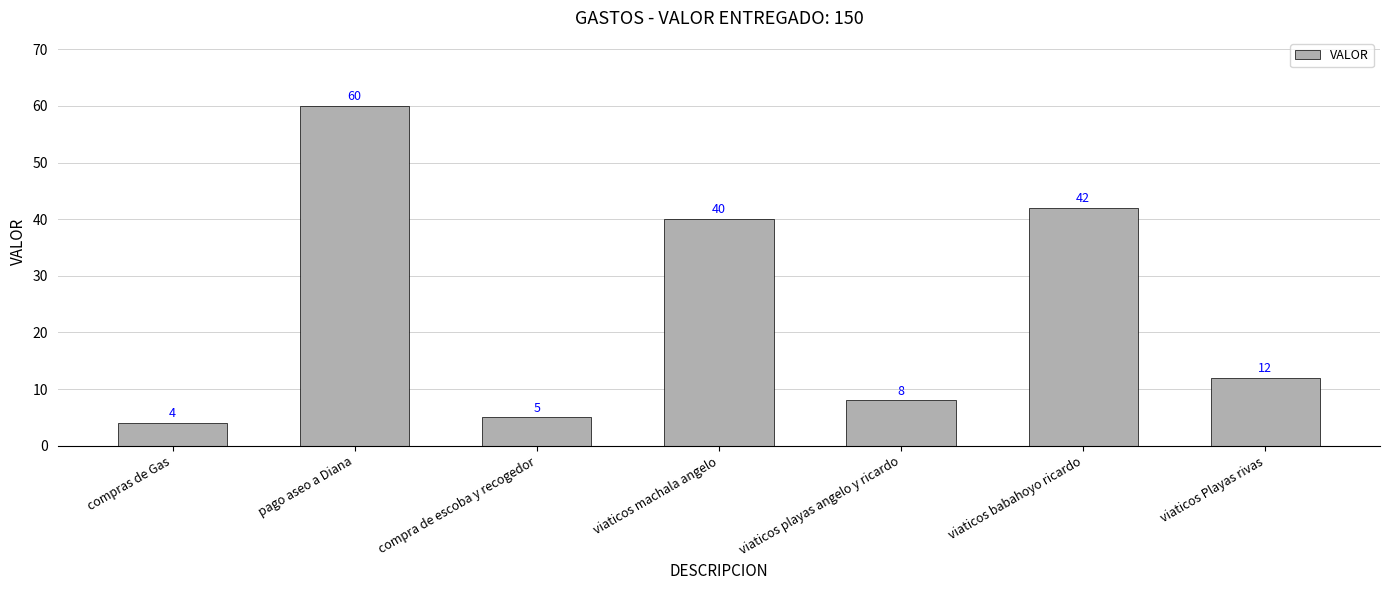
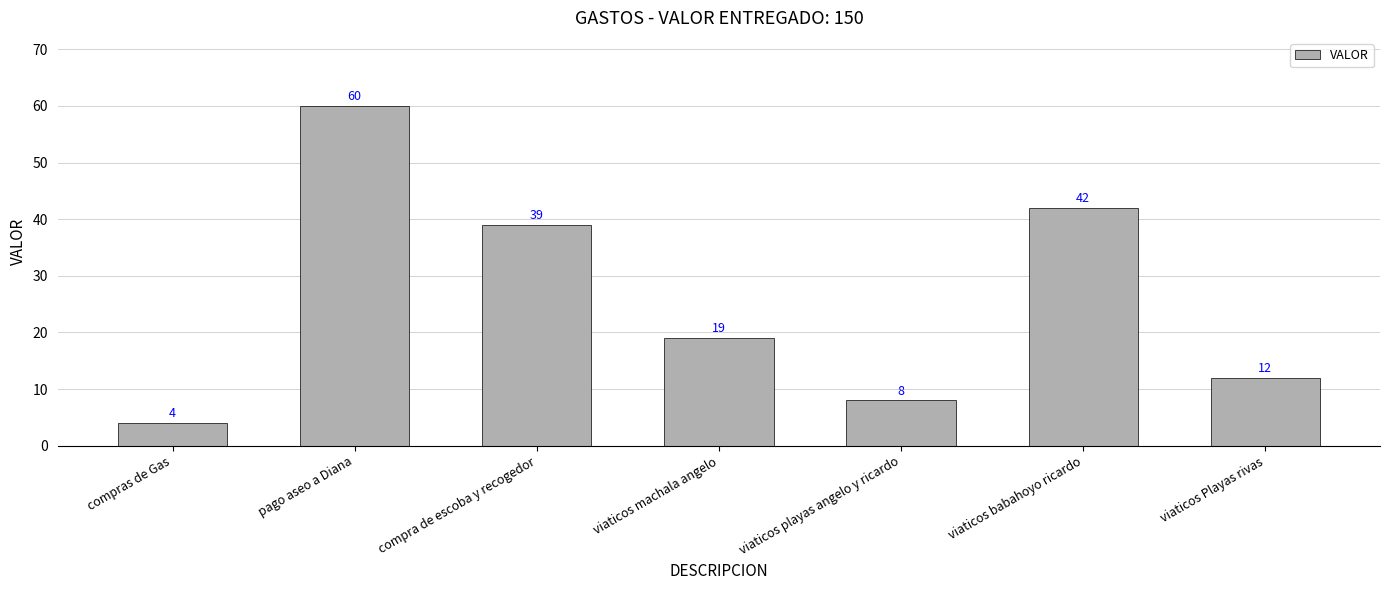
  {
    "compras de Gas": 4,
    "pago aseo a Diana": 60,
-   "compra de escoba y recogedor": 5,
-   "viaticos machala angelo": 40,
+   "compra de escoba y recogedor": 39,
+   "viaticos machala angelo": 19,
    "viaticos playas angelo y ricardo": 8,
    "viaticos babahoyo ricardo": 42,
    "viaticos Playas rivas": 12
  }
